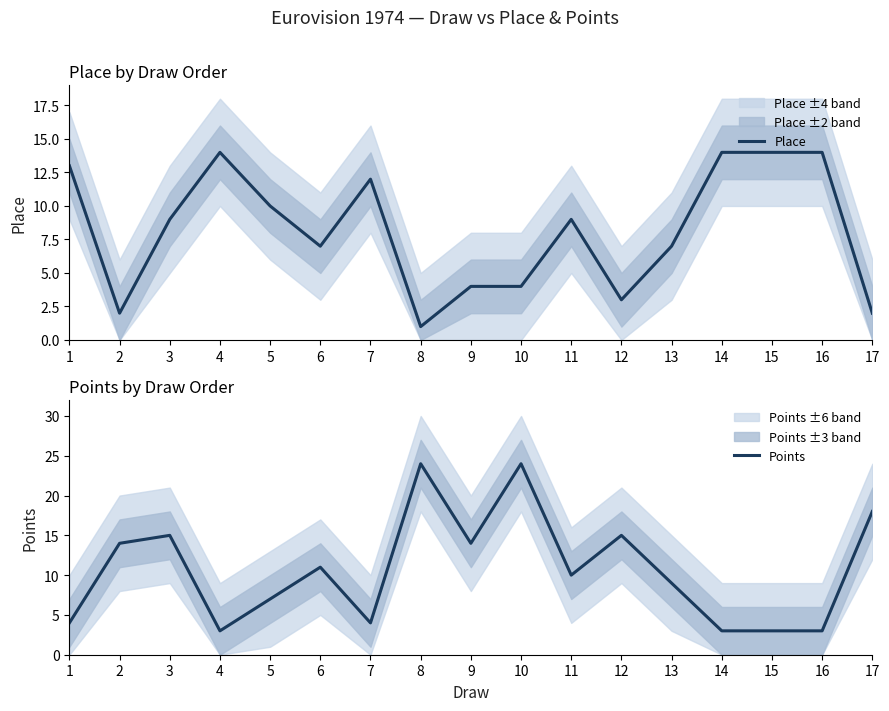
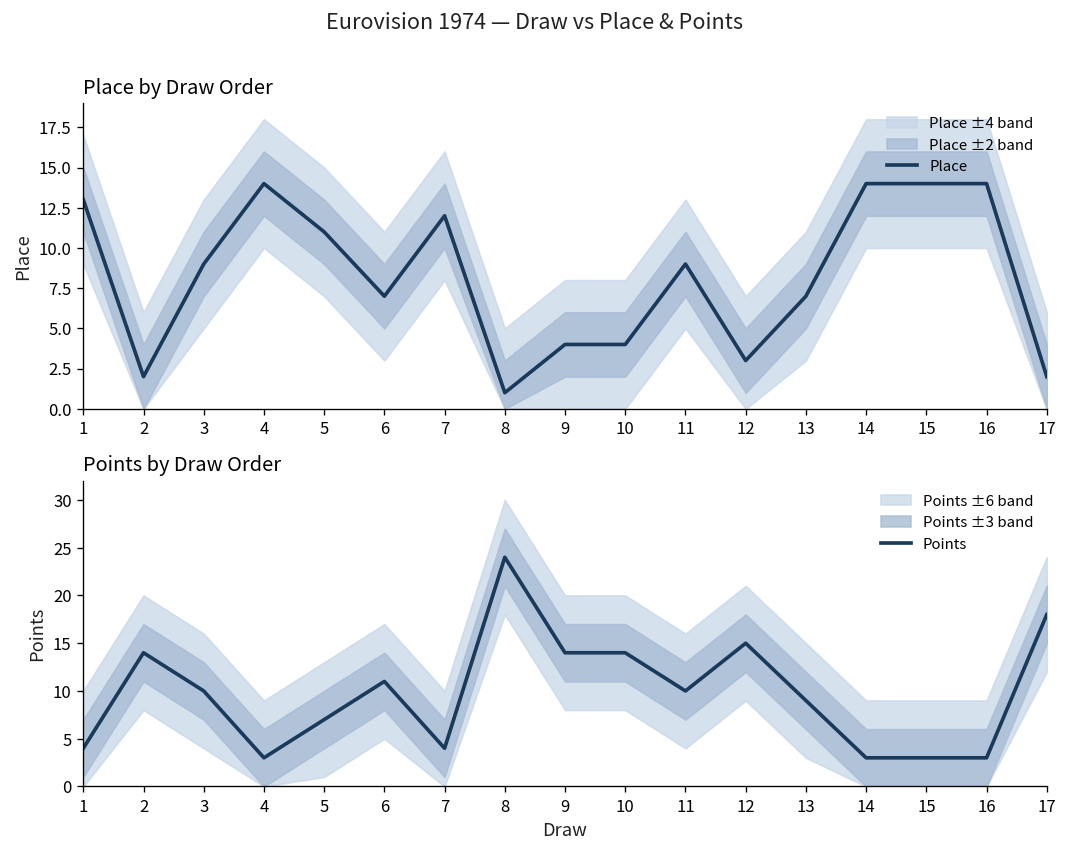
  {
    "Place by Draw Order": {
      "Place": {
        "1": 13,
        "2": 2,
        "3": 9,
        "4": 14,
-       "5": 10,
+       "5": 11,
        "6": 7,
        "7": 12,
        "8": 1,
        "9": 4,
        "10": 4,
        "11": 9,
        "12": 3,
        "13": 7,
        "14": 14,
        "15": 14,
        "16": 14,
        "17": 2
      }
    },
    "Points by Draw Order": {
      "Points": {
        "1": 4,
        "2": 14,
-       "3": 15,
+       "3": 10,
        "4": 3,
        "5": 7,
        "6": 11,
        "7": 4,
        "8": 24,
        "9": 14,
-       "10": 24,
+       "10": 14,
        "11": 10,
        "12": 15,
        "13": 9,
        "14": 3,
        "15": 3,
        "16": 3,
        "17": 18
      }
    }
  }
